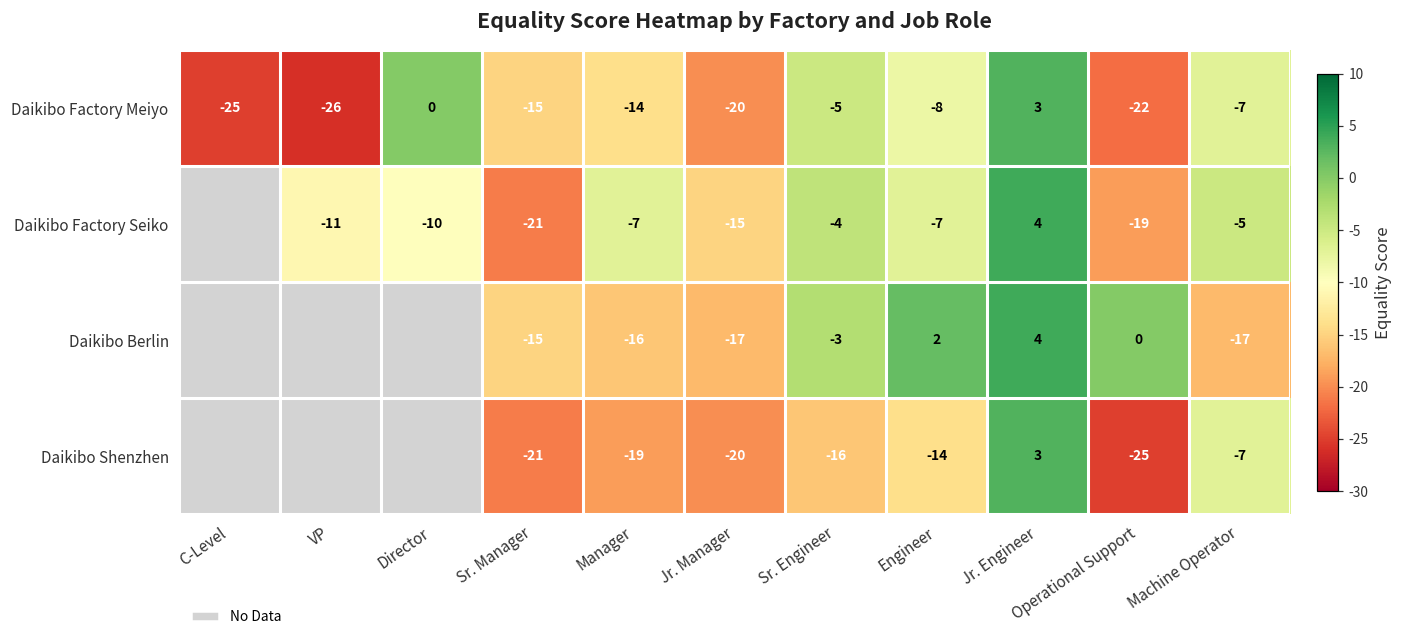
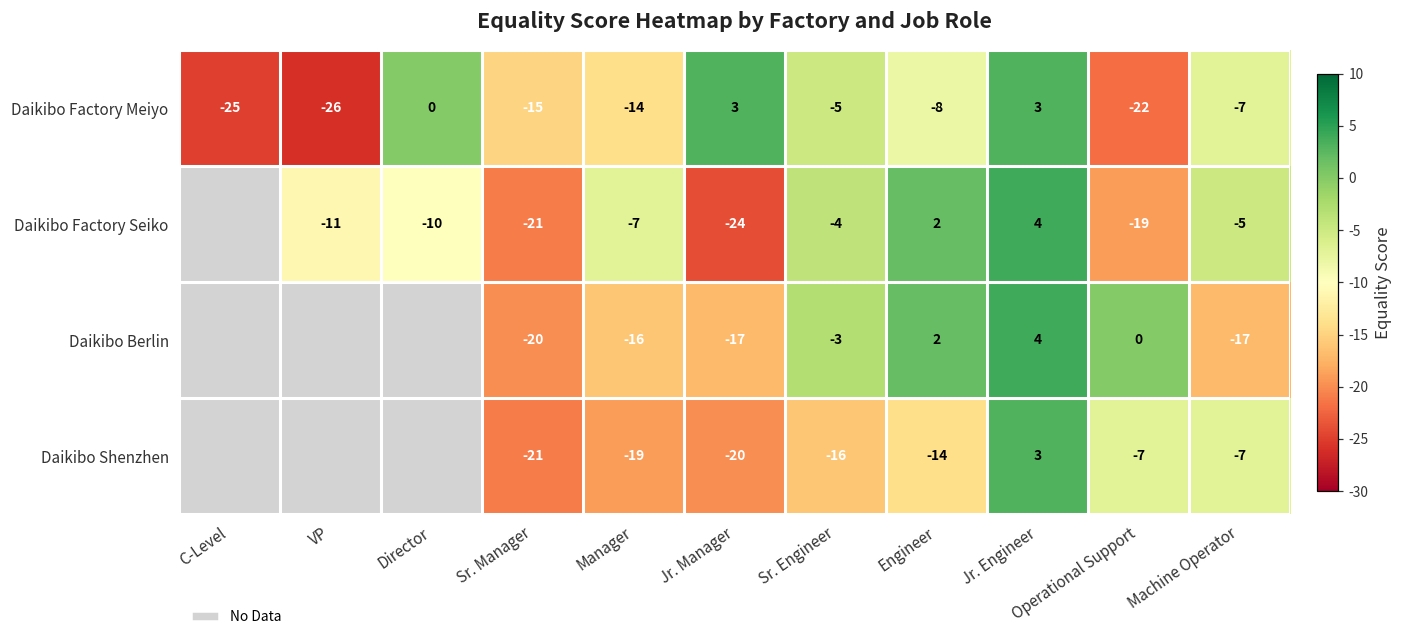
  {
    "Daikibo Factory Meiyo": {
      "C-Level": -25,
      "VP": -26,
      "Director": 0,
      "Sr. Manager": -15,
      "Manager": -14,
-     "Jr. Manager": -20,
+     "Jr. Manager": 3,
      "Sr. Engineer": -5,
      "Engineer": -8,
      "Jr. Engineer": 3,
      "Operational Support": -22,
      "Machine Operator": -7
    },
    "Daikibo Factory Seiko": {
      "VP": -11,
      "Director": -10,
      "Sr. Manager": -21,
      "Manager": -7,
-     "Jr. Manager": -15,
+     "Jr. Manager": -24,
      "Sr. Engineer": -4,
-     "Engineer": -7,
+     "Engineer": 2,
      "Jr. Engineer": 4,
      "Operational Support": -19,
      "Machine Operator": -5
    },
    "Daikibo Berlin": {
-     "Sr. Manager": -15,
+     "Sr. Manager": -20,
      "Manager": -16,
      "Jr. Manager": -17,
      "Sr. Engineer": -3,
      "Engineer": 2,
      "Jr. Engineer": 4,
      "Operational Support": 0,
      "Machine Operator": -17
    },
    "Daikibo Shenzhen": {
      "Sr. Manager": -21,
      "Manager": -19,
      "Jr. Manager": -20,
      "Sr. Engineer": -16,
      "Engineer": -14,
      "Jr. Engineer": 3,
-     "Operational Support": -25,
+     "Operational Support": -7,
      "Machine Operator": -7
    }
  }
